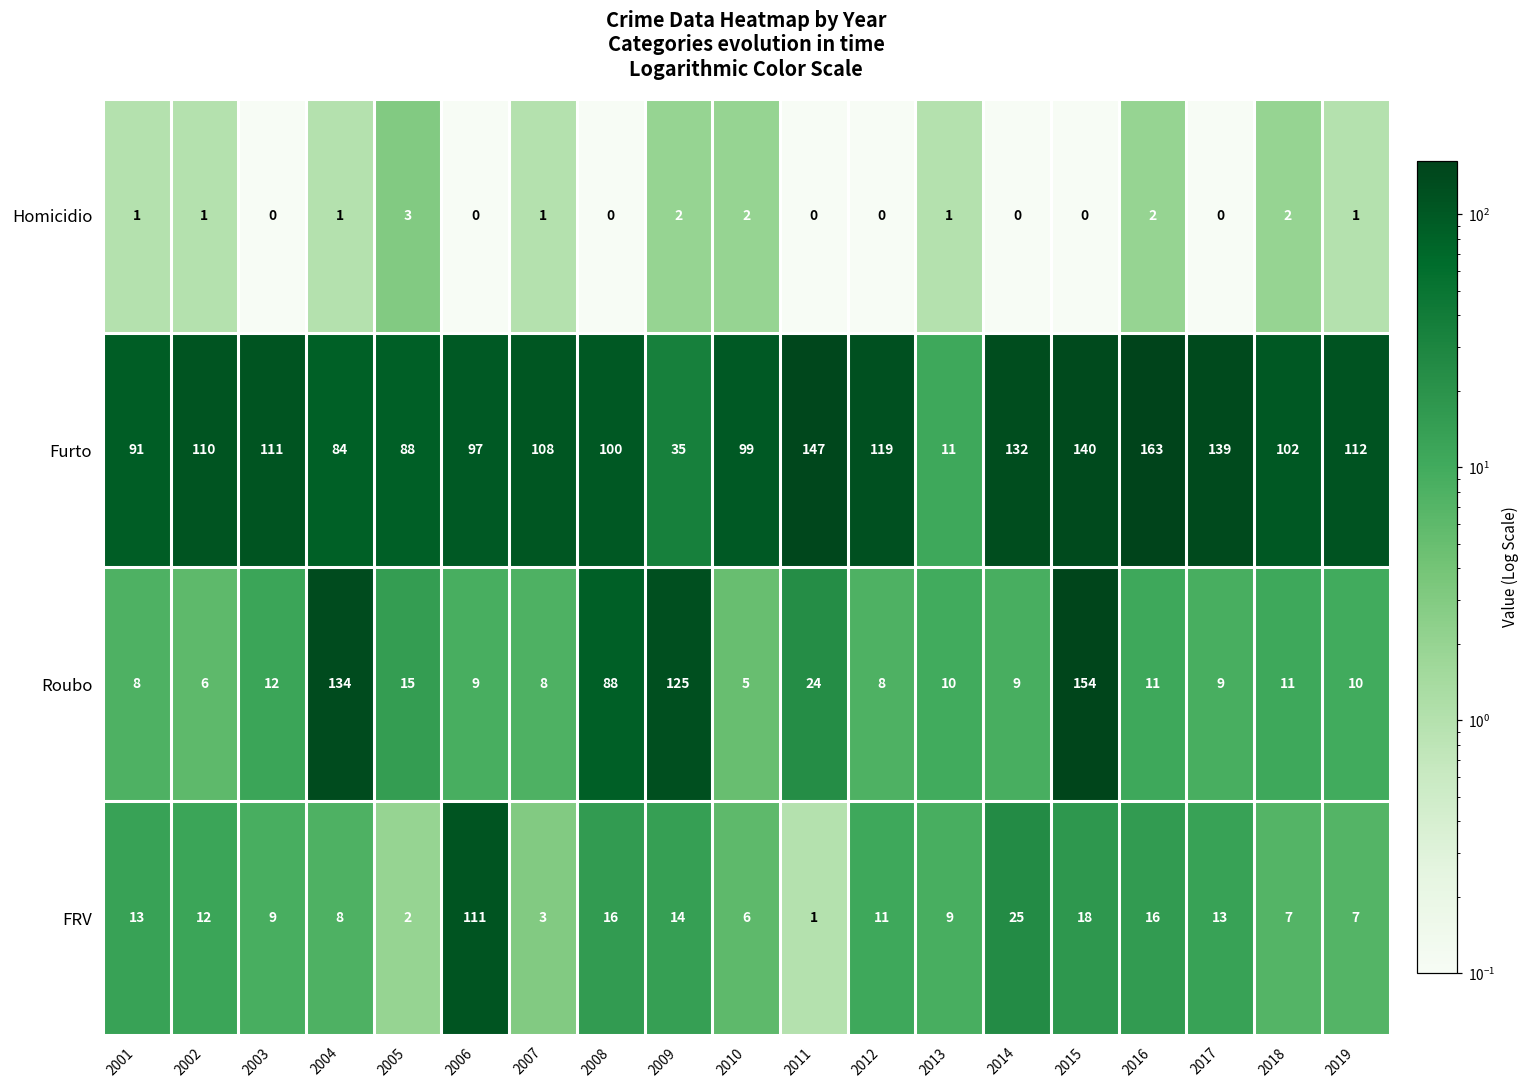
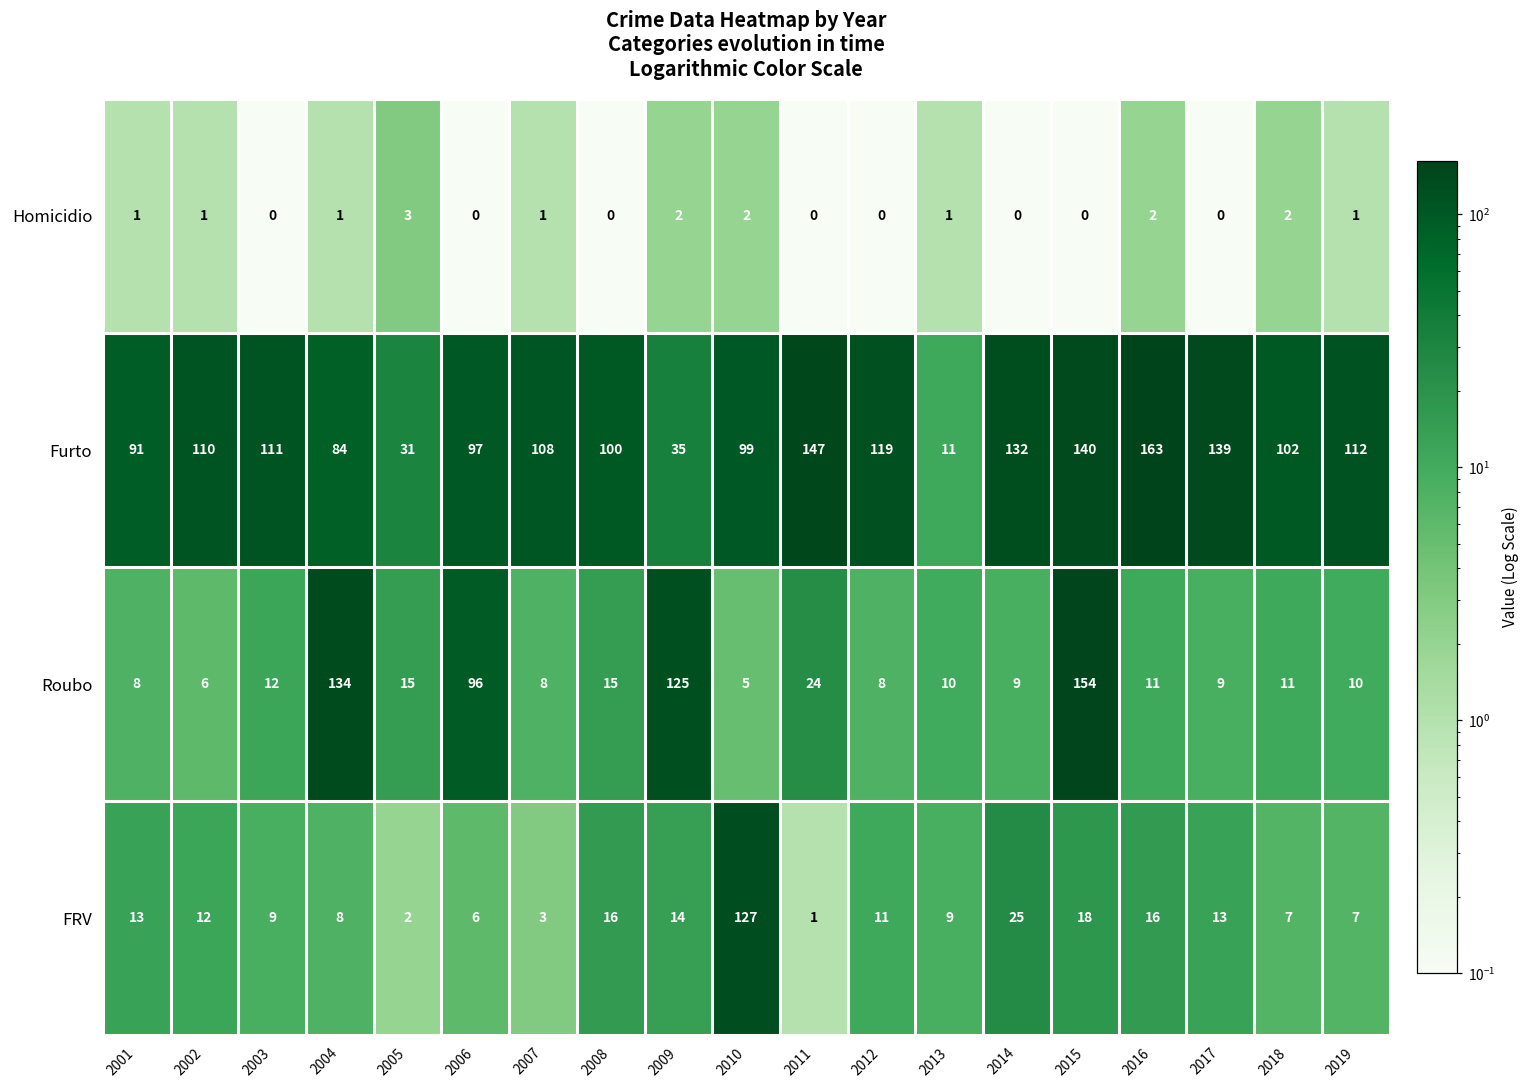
  {
    "Homicidio": {
      "2001": 1,
      "2002": 1,
      "2003": 0,
      "2004": 1,
      "2005": 3,
      "2006": 0,
      "2007": 1,
      "2008": 0,
      "2009": 2,
      "2010": 2,
      "2011": 0,
      "2012": 0,
      "2013": 1,
      "2014": 0,
      "2015": 0,
      "2016": 2,
      "2017": 0,
      "2018": 2,
      "2019": 1
    },
    "Furto": {
      "2001": 91,
      "2002": 110,
      "2003": 111,
      "2004": 84,
-     "2005": 88,
+     "2005": 31,
      "2006": 97,
      "2007": 108,
      "2008": 100,
      "2009": 35,
      "2010": 99,
      "2011": 147,
      "2012": 119,
      "2013": 11,
      "2014": 132,
      "2015": 140,
      "2016": 163,
      "2017": 139,
      "2018": 102,
      "2019": 112
    },
    "Roubo": {
      "2001": 8,
      "2002": 6,
      "2003": 12,
      "2004": 134,
      "2005": 15,
-     "2006": 9,
+     "2006": 96,
      "2007": 8,
-     "2008": 88,
+     "2008": 15,
      "2009": 125,
      "2010": 5,
      "2011": 24,
      "2012": 8,
      "2013": 10,
      "2014": 9,
      "2015": 154,
      "2016": 11,
      "2017": 9,
      "2018": 11,
      "2019": 10
    },
    "FRV": {
      "2001": 13,
      "2002": 12,
      "2003": 9,
      "2004": 8,
      "2005": 2,
-     "2006": 111,
+     "2006": 6,
      "2007": 3,
      "2008": 16,
      "2009": 14,
-     "2010": 6,
+     "2010": 127,
      "2011": 1,
      "2012": 11,
      "2013": 9,
      "2014": 25,
      "2015": 18,
      "2016": 16,
      "2017": 13,
      "2018": 7,
      "2019": 7
    }
  }
